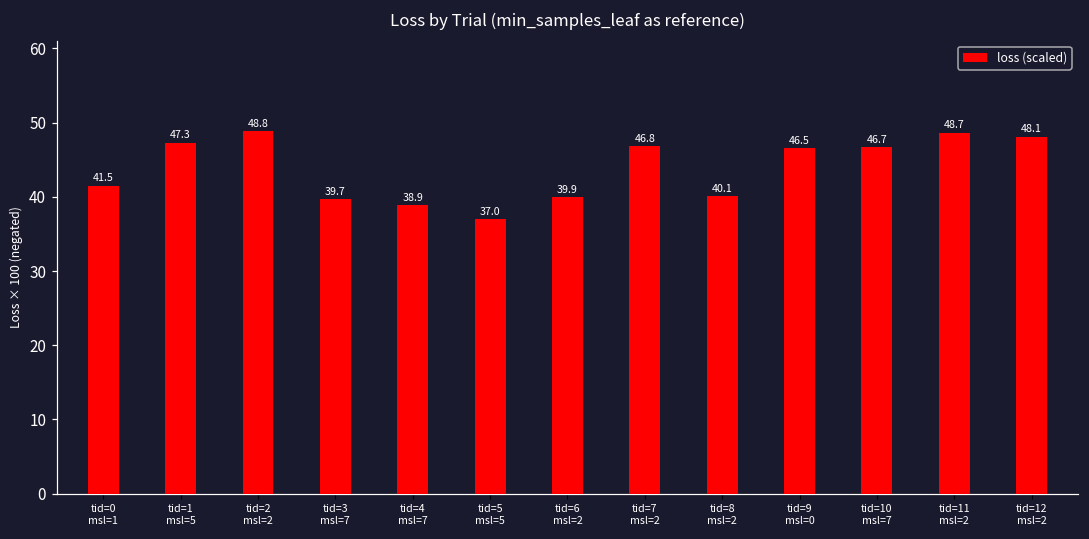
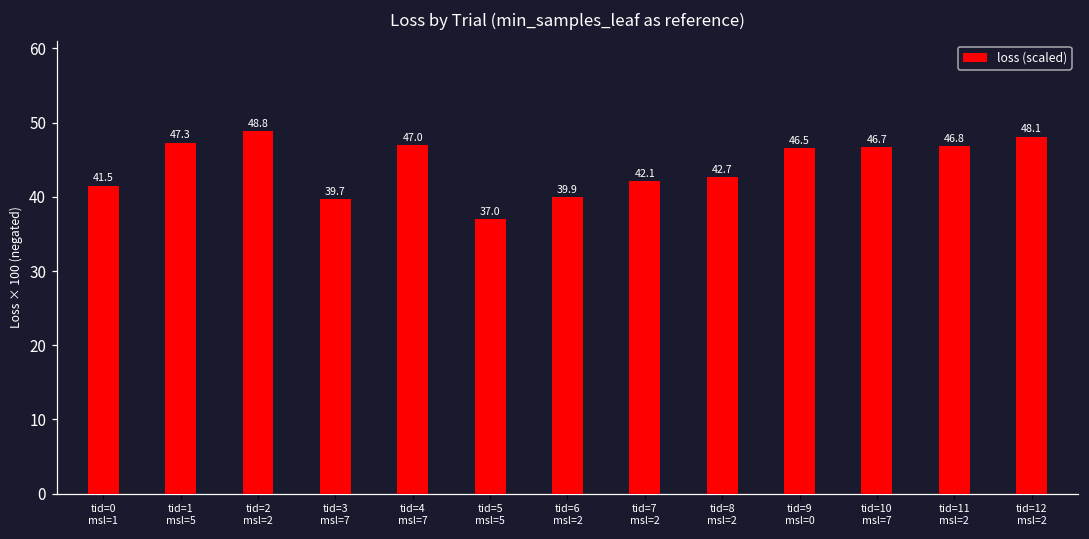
  {
    "tid=0 msl=1": 41.5,
    "tid=1 msl=5": 47.3,
    "tid=2 msl=2": 48.8,
    "tid=3 msl=7": 39.7,
-   "tid=4 msl=7": 38.9,
+   "tid=4 msl=7": 47.0,
    "tid=5 msl=5": 37.0,
    "tid=6 msl=2": 39.9,
-   "tid=7 msl=2": 46.8,
-   "tid=8 msl=2": 40.1,
+   "tid=7 msl=2": 42.1,
+   "tid=8 msl=2": 42.7,
    "tid=9 msl=0": 46.5,
    "tid=10 msl=7": 46.7,
-   "tid=11 msl=2": 48.7,
+   "tid=11 msl=2": 46.8,
    "tid=12 msl=2": 48.1
  }
